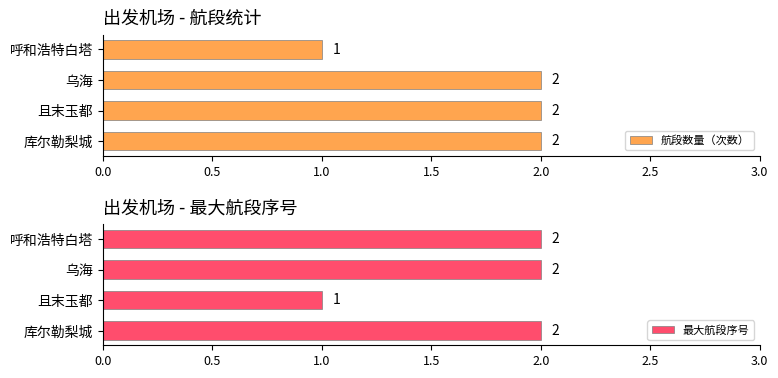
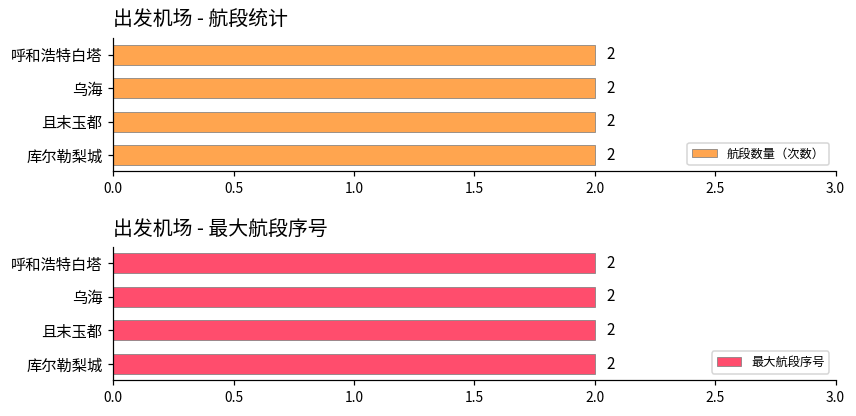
  {
    "出发机场 - 航段统计": {
-     "呼和浩特白塔": 1,
+     "呼和浩特白塔": 2,
      "乌海": 2,
      "且末玉都": 2,
      "库尔勒梨城": 2
    },
    "出发机场 - 最大航段序号": {
      "呼和浩特白塔": 2,
      "乌海": 2,
-     "且末玉都": 1,
+     "且末玉都": 2,
      "库尔勒梨城": 2
    }
  }
